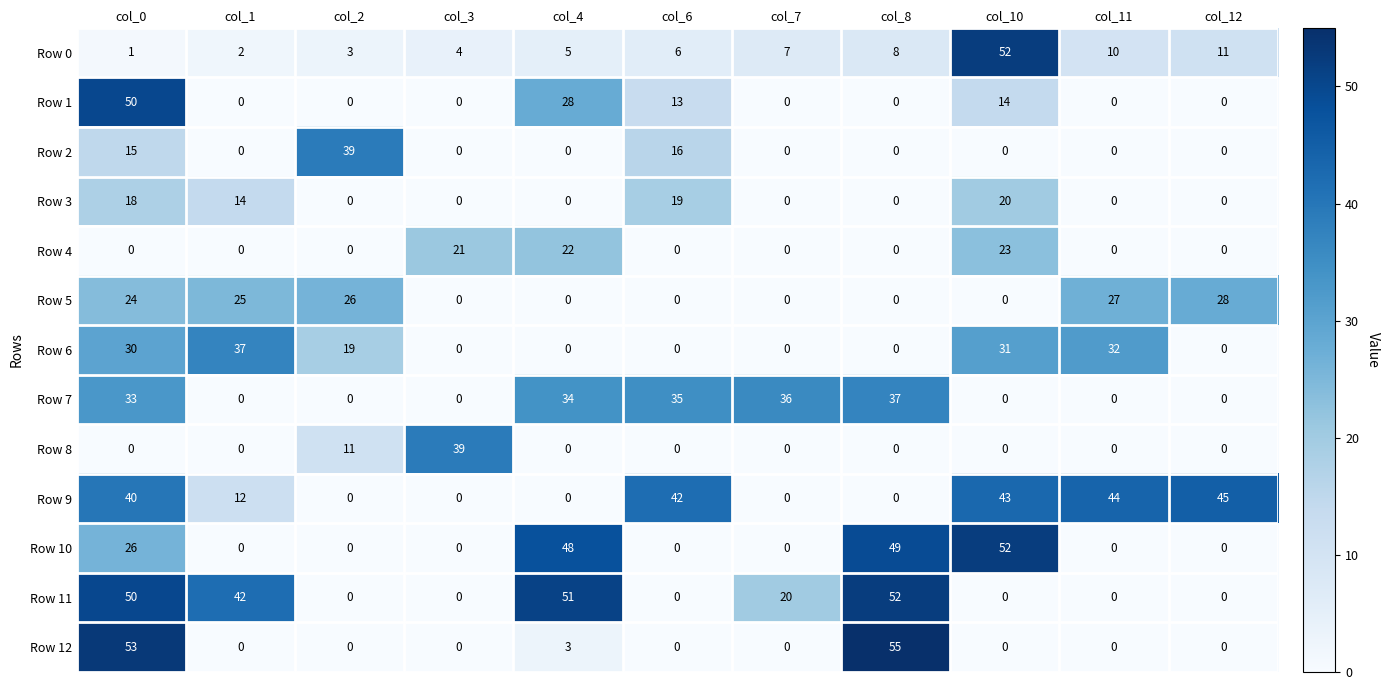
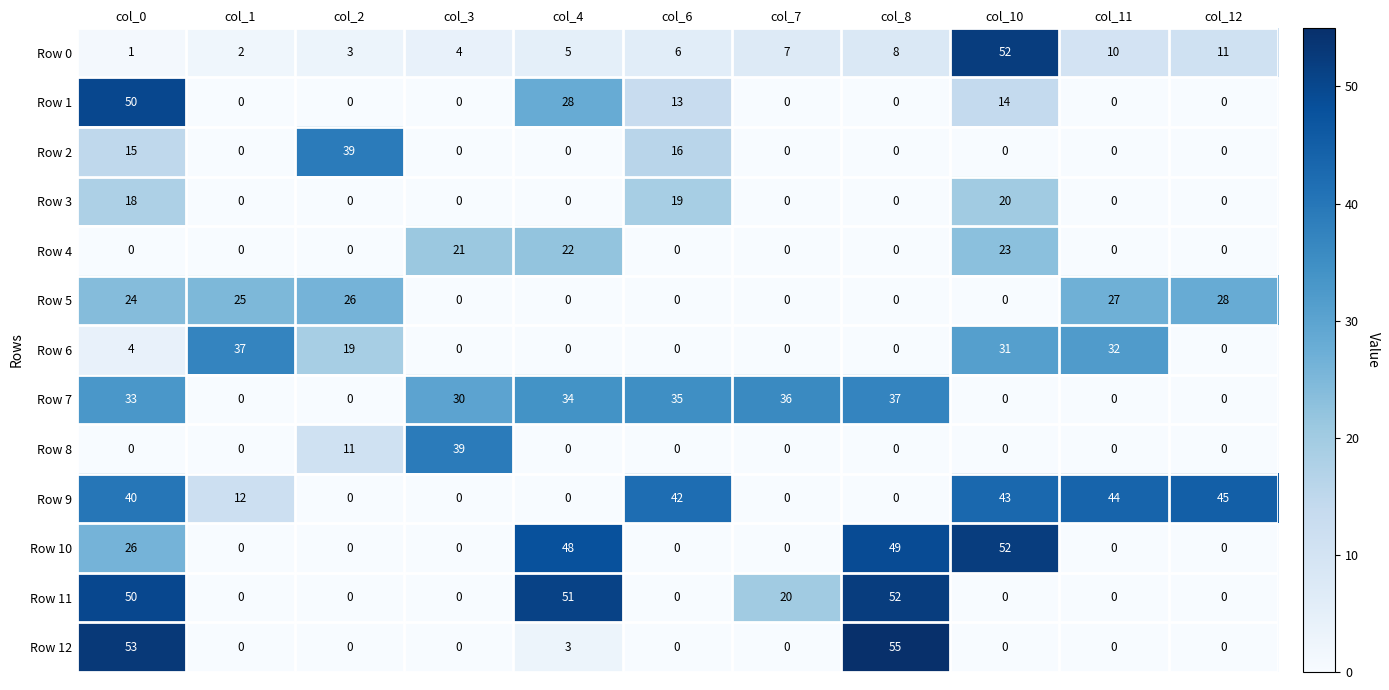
  {
    "Row 0": {
      "col_0": 1,
      "col_1": 2,
      "col_2": 3,
      "col_3": 4,
      "col_4": 5,
      "col_6": 6,
      "col_7": 7,
      "col_8": 8,
      "col_10": 52,
      "col_11": 10,
      "col_12": 11
    },
    "Row 1": {
      "col_0": 50,
      "col_1": 0,
      "col_2": 0,
      "col_3": 0,
      "col_4": 28,
      "col_6": 13,
      "col_7": 0,
      "col_8": 0,
      "col_10": 14,
      "col_11": 0,
      "col_12": 0
    },
    "Row 2": {
      "col_0": 15,
      "col_1": 0,
      "col_2": 39,
      "col_3": 0,
      "col_4": 0,
      "col_6": 16,
      "col_7": 0,
      "col_8": 0,
      "col_10": 0,
      "col_11": 0,
      "col_12": 0
    },
    "Row 3": {
      "col_0": 18,
-     "col_1": 14,
+     "col_1": 0,
      "col_2": 0,
      "col_3": 0,
      "col_4": 0,
      "col_6": 19,
      "col_7": 0,
      "col_8": 0,
      "col_10": 20,
      "col_11": 0,
      "col_12": 0
    },
    "Row 4": {
      "col_0": 0,
      "col_1": 0,
      "col_2": 0,
      "col_3": 21,
      "col_4": 22,
      "col_6": 0,
      "col_7": 0,
      "col_8": 0,
      "col_10": 23,
      "col_11": 0,
      "col_12": 0
    },
    "Row 5": {
      "col_0": 24,
      "col_1": 25,
      "col_2": 26,
      "col_3": 0,
      "col_4": 0,
      "col_6": 0,
      "col_7": 0,
      "col_8": 0,
      "col_10": 0,
      "col_11": 27,
      "col_12": 28
    },
    "Row 6": {
-     "col_0": 30,
+     "col_0": 4,
      "col_1": 37,
      "col_2": 19,
      "col_3": 0,
      "col_4": 0,
      "col_6": 0,
      "col_7": 0,
      "col_8": 0,
      "col_10": 31,
      "col_11": 32,
      "col_12": 0
    },
    "Row 7": {
      "col_0": 33,
      "col_1": 0,
      "col_2": 0,
-     "col_3": 0,
+     "col_3": 30,
      "col_4": 34,
      "col_6": 35,
      "col_7": 36,
      "col_8": 37,
      "col_10": 0,
      "col_11": 0,
      "col_12": 0
    },
    "Row 8": {
      "col_0": 0,
      "col_1": 0,
      "col_2": 11,
      "col_3": 39,
      "col_4": 0,
      "col_6": 0,
      "col_7": 0,
      "col_8": 0,
      "col_10": 0,
      "col_11": 0,
      "col_12": 0
    },
    "Row 9": {
      "col_0": 40,
      "col_1": 12,
      "col_2": 0,
      "col_3": 0,
      "col_4": 0,
      "col_6": 42,
      "col_7": 0,
      "col_8": 0,
      "col_10": 43,
      "col_11": 44,
      "col_12": 45
    },
    "Row 10": {
      "col_0": 26,
      "col_1": 0,
      "col_2": 0,
      "col_3": 0,
      "col_4": 48,
      "col_6": 0,
      "col_7": 0,
      "col_8": 49,
      "col_10": 52,
      "col_11": 0,
      "col_12": 0
    },
    "Row 11": {
      "col_0": 50,
-     "col_1": 42,
+     "col_1": 0,
      "col_2": 0,
      "col_3": 0,
      "col_4": 51,
      "col_6": 0,
      "col_7": 20,
      "col_8": 52,
      "col_10": 0,
      "col_11": 0,
      "col_12": 0
    },
    "Row 12": {
      "col_0": 53,
      "col_1": 0,
      "col_2": 0,
      "col_3": 0,
      "col_4": 3,
      "col_6": 0,
      "col_7": 0,
      "col_8": 55,
      "col_10": 0,
      "col_11": 0,
      "col_12": 0
    }
  }
